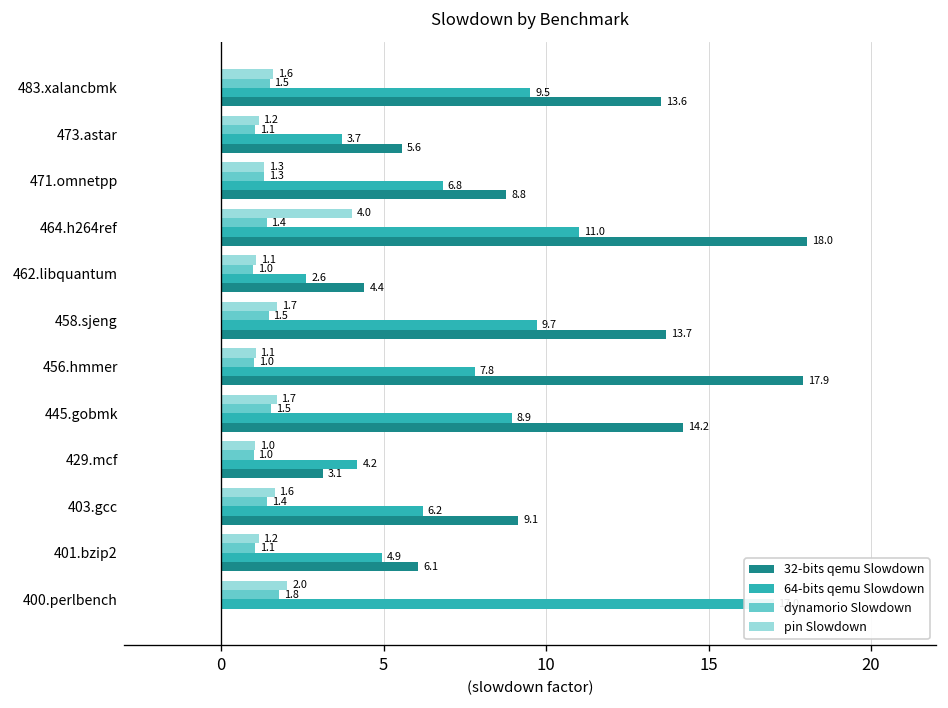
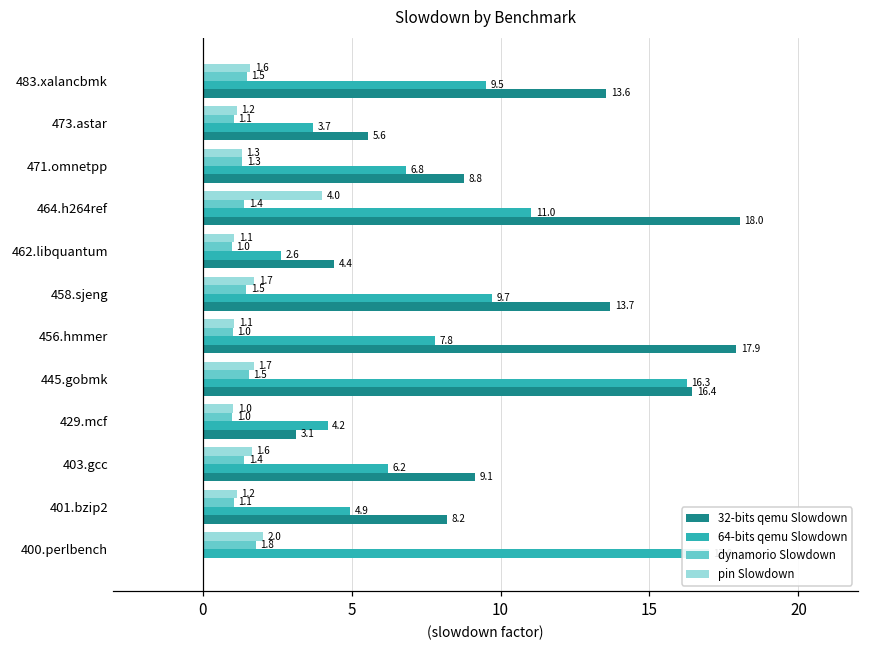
  {
    "32-bits qemu Slowdown": {
      "483.xalancbmk": 13.6,
      "473.astar": 5.6,
      "471.omnetpp": 8.8,
      "464.h264ref": 18.0,
      "462.libquantum": 4.4,
      "458.sjeng": 13.7,
      "456.hmmer": 17.9,
-     "445.gobmk": 14.2,
+     "445.gobmk": 16.4,
      "429.mcf": 3.1,
      "403.gcc": 9.1,
-     "401.bzip2": 6.1
+     "401.bzip2": 8.2
    },
    "64-bits qemu Slowdown": {
      "483.xalancbmk": 9.5,
      "473.astar": 3.7,
      "471.omnetpp": 6.8,
      "464.h264ref": 11.0,
      "462.libquantum": 2.6,
      "458.sjeng": 9.7,
      "456.hmmer": 7.8,
-     "445.gobmk": 8.9,
+     "445.gobmk": 16.3,
      "429.mcf": 4.2,
      "403.gcc": 6.2,
      "401.bzip2": 4.9
    }
  }
